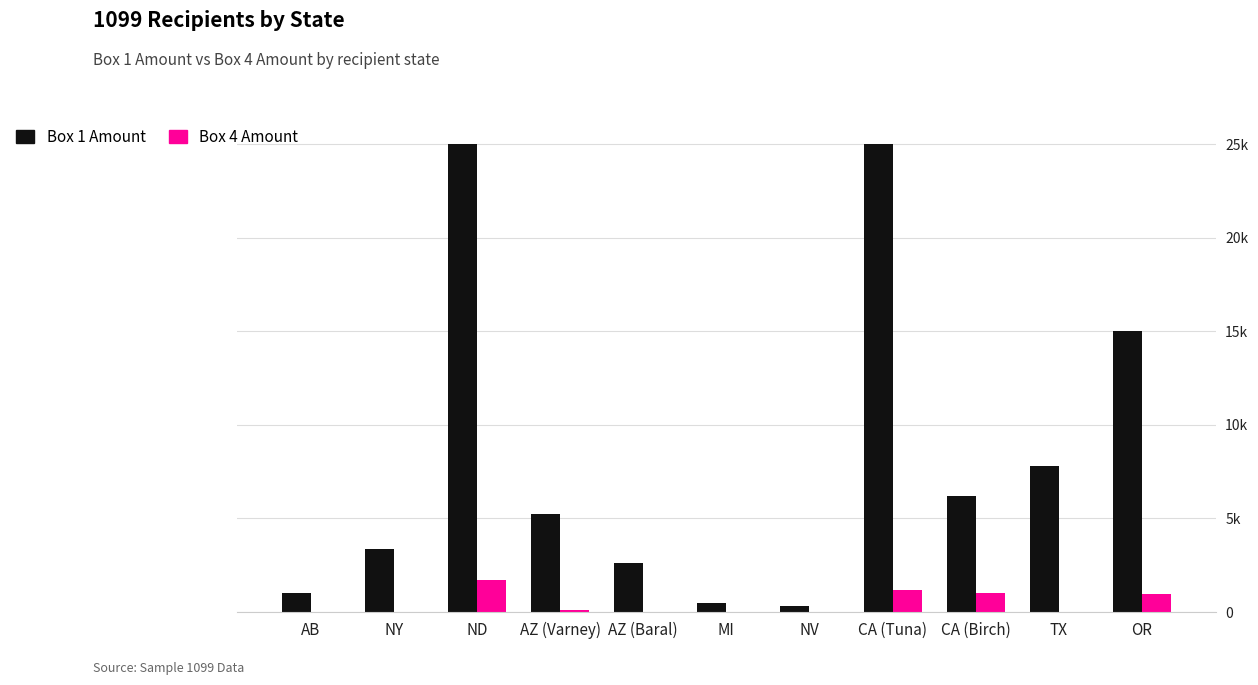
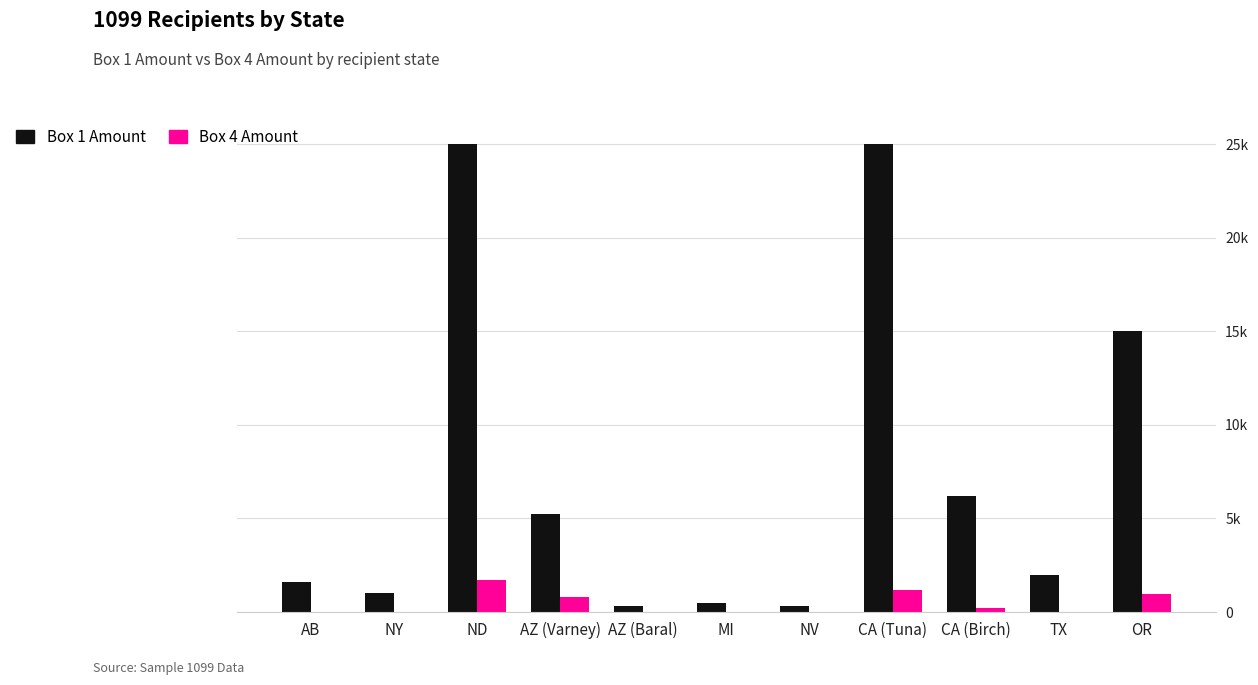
  {
    "Box 1 Amount": {
-     "AB": 1000,
-     "NY": 3400,
+     "AB": 1600,
+     "NY": 1000,
      "ND": 25000,
      "AZ (Varney)": 5200,
-     "AZ (Baral)": 2600,
+     "AZ (Baral)": 400,
      "MI": 500,
      "NV": 300,
      "CA (Tuna)": 25000,
      "CA (Birch)": 6200,
-     "TX": 7800,
+     "TX": 2000,
      "OR": 15000
    },
    "Box 4 Amount": {
      "AB": 0,
      "NY": 0,
      "ND": 1700,
-     "AZ (Varney)": 100,
+     "AZ (Varney)": 800,
      "AZ (Baral)": 0,
      "MI": 0,
      "NV": 0,
      "CA (Tuna)": 1200,
-     "CA (Birch)": 1000,
+     "CA (Birch)": 200,
      "TX": 0,
      "OR": 1000
    }
  }
